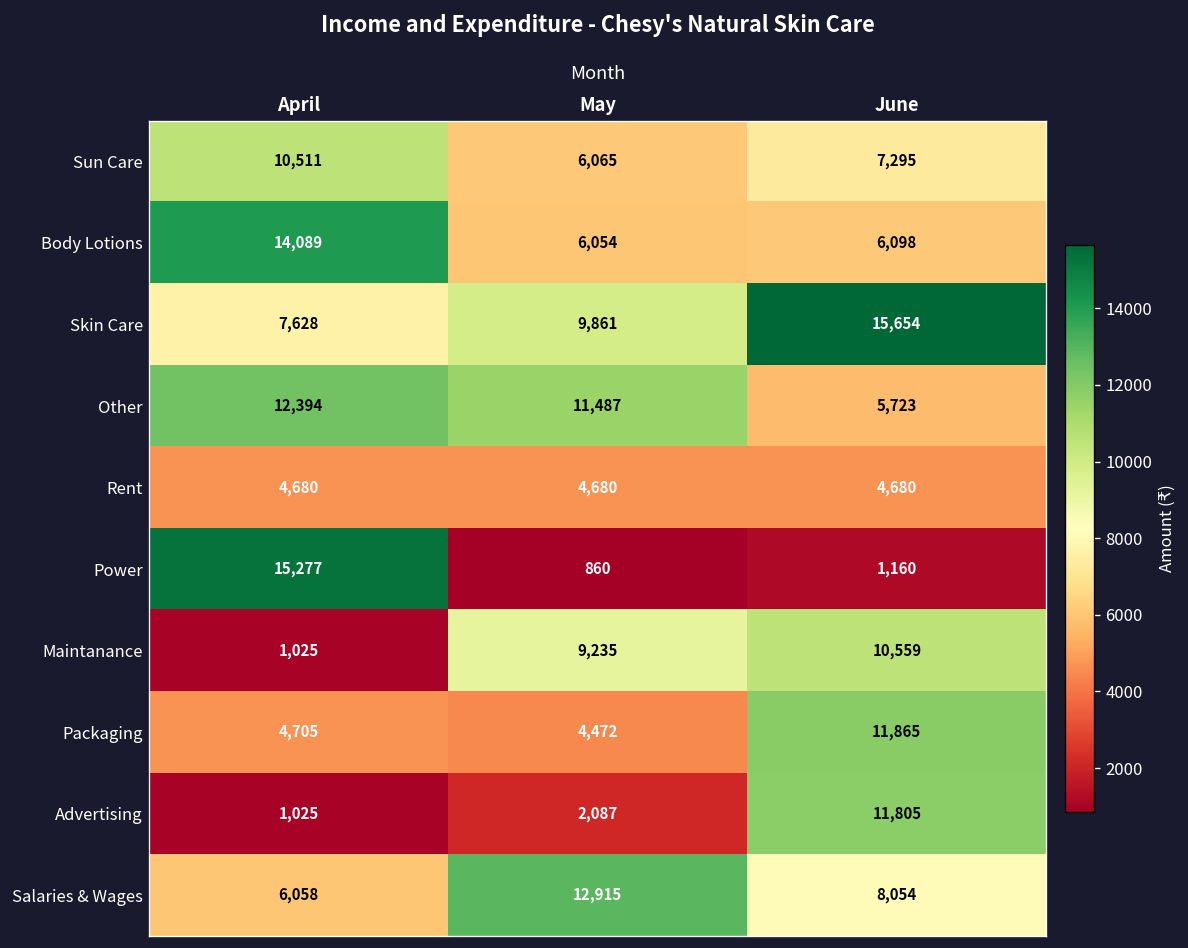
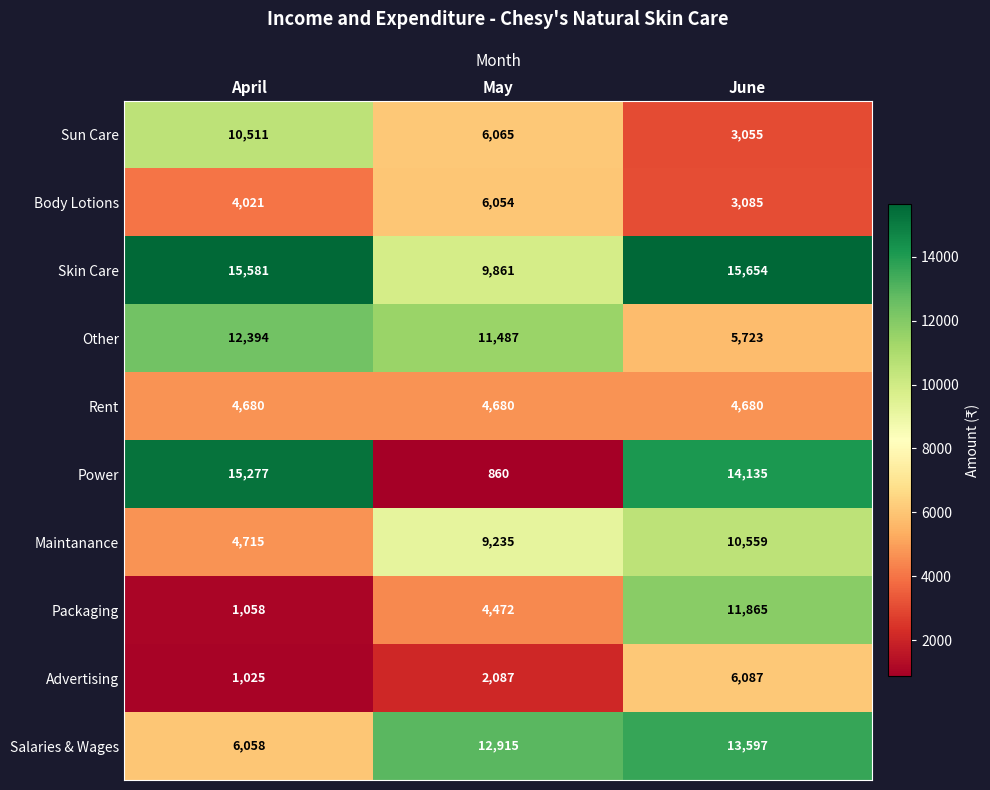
  {
    "Sun Care": {
      "April": "10,511",
      "May": "6,065",
-     "June": "7,295"
+     "June": "3,055"
    },
    "Body Lotions": {
-     "April": "14,089",
+     "April": "4,021",
      "May": "6,054",
-     "June": "6,098"
+     "June": "3,085"
    },
    "Skin Care": {
-     "April": "7,628",
+     "April": "15,581",
      "May": "9,861",
      "June": "15,654"
    },
    "Other": {
      "April": "12,394",
      "May": "11,487",
      "June": "5,723"
    },
    "Rent": {
      "April": "4,680",
      "May": "4,680",
      "June": "4,680"
    },
    "Power": {
      "April": "15,277",
      "May": "860",
-     "June": "1,160"
+     "June": "14,135"
    },
    "Maintanance": {
-     "April": "1,025",
+     "April": "4,715",
      "May": "9,235",
      "June": "10,559"
    },
    "Packaging": {
-     "April": "4,705",
+     "April": "1,058",
      "May": "4,472",
      "June": "11,865"
    },
    "Advertising": {
      "April": "1,025",
      "May": "2,087",
-     "June": "11,805"
+     "June": "6,087"
    },
    "Salaries & Wages": {
      "April": "6,058",
      "May": "12,915",
-     "June": "8,054"
+     "June": "13,597"
    }
  }
